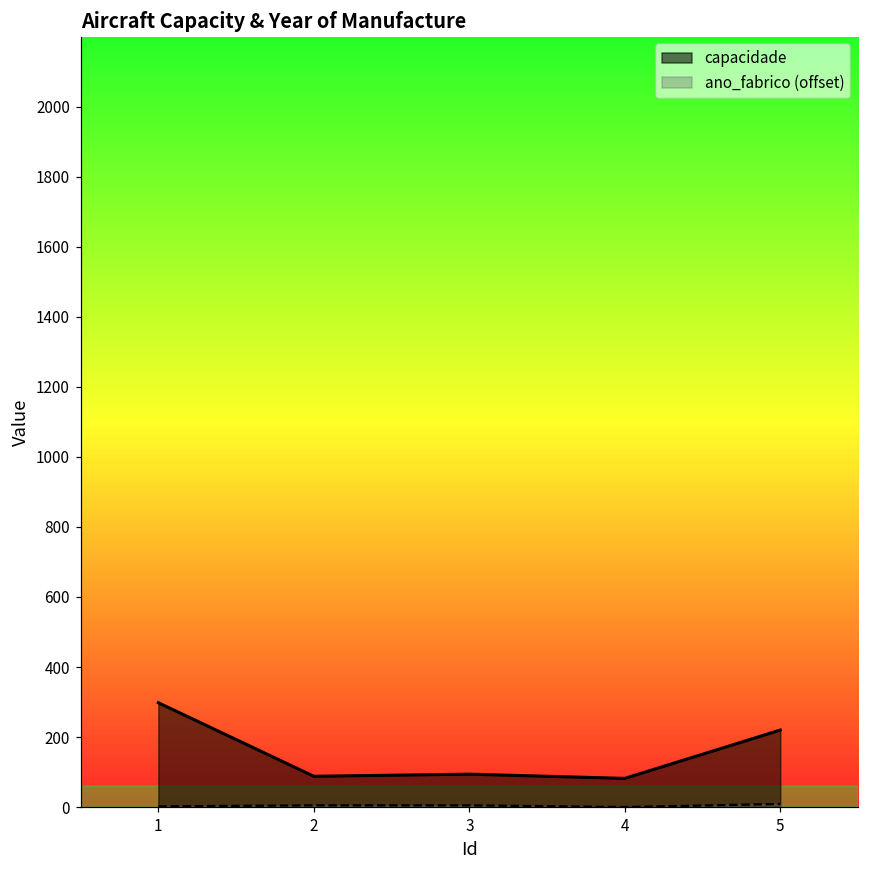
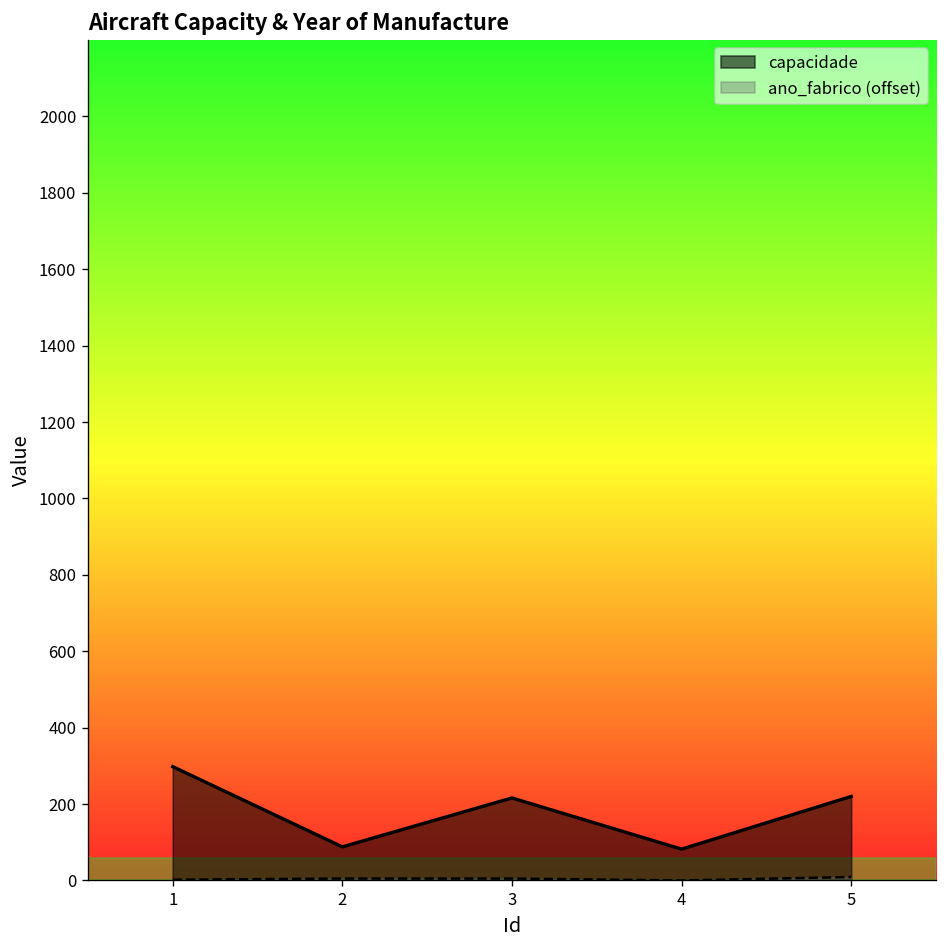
  {
    "capacidade": {
      "1": 300,
      "2": 90,
-     "3": 90,
+     "3": 220,
      "4": 80,
      "5": 220
    },
    "ano_fabrico (offset)": {
      "1": 0,
      "2": 10,
      "3": 10,
      "4": 0,
      "5": 10
    }
  }
